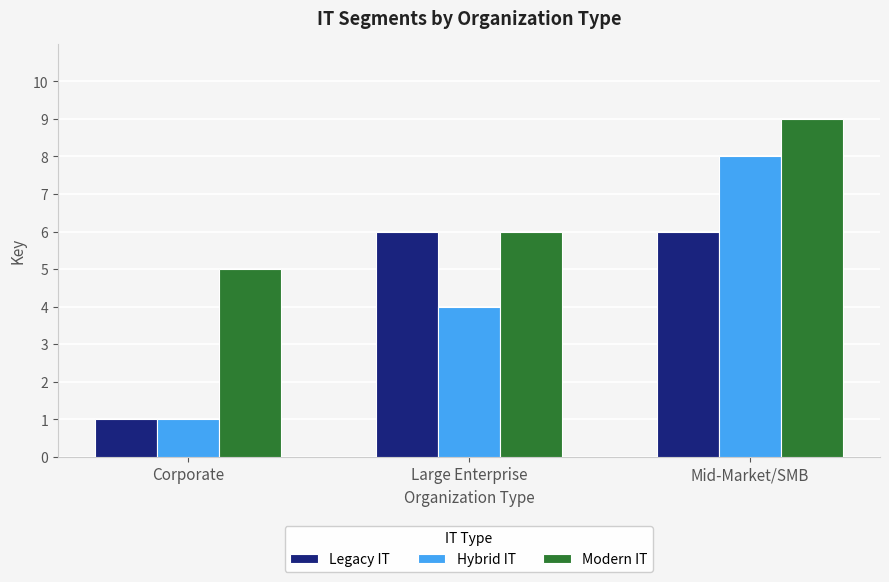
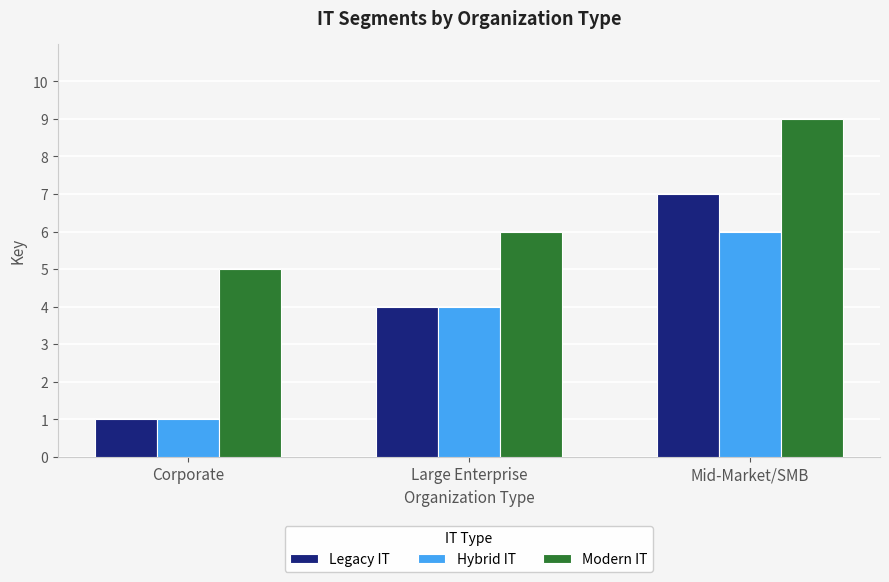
  {
    "Legacy IT": {
      "Corporate": 1,
-     "Large Enterprise": 6,
-     "Mid-Market/SMB": 6
+     "Large Enterprise": 4,
+     "Mid-Market/SMB": 7
    },
    "Hybrid IT": {
      "Corporate": 1,
      "Large Enterprise": 4,
-     "Mid-Market/SMB": 8
+     "Mid-Market/SMB": 6
    },
    "Modern IT": {
      "Corporate": 5,
      "Large Enterprise": 6,
      "Mid-Market/SMB": 9
    }
  }
